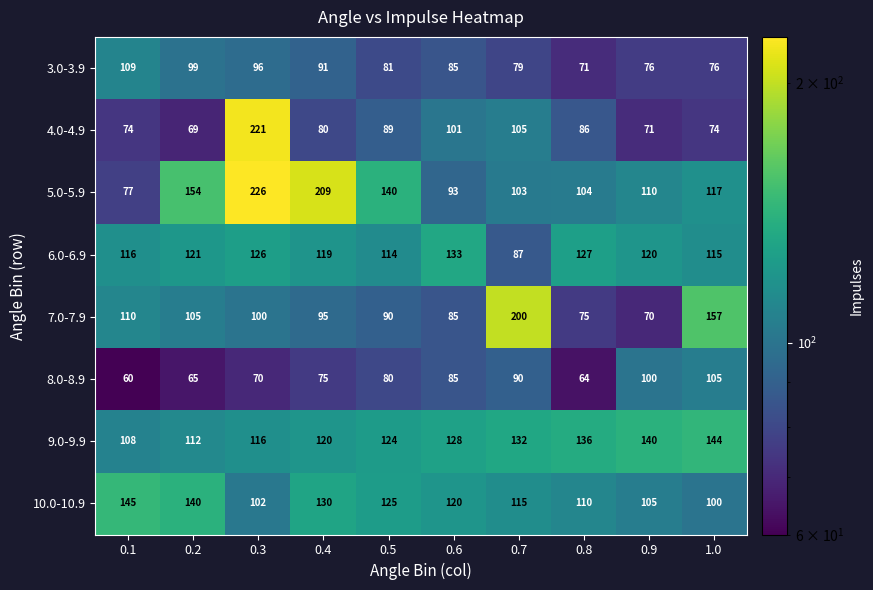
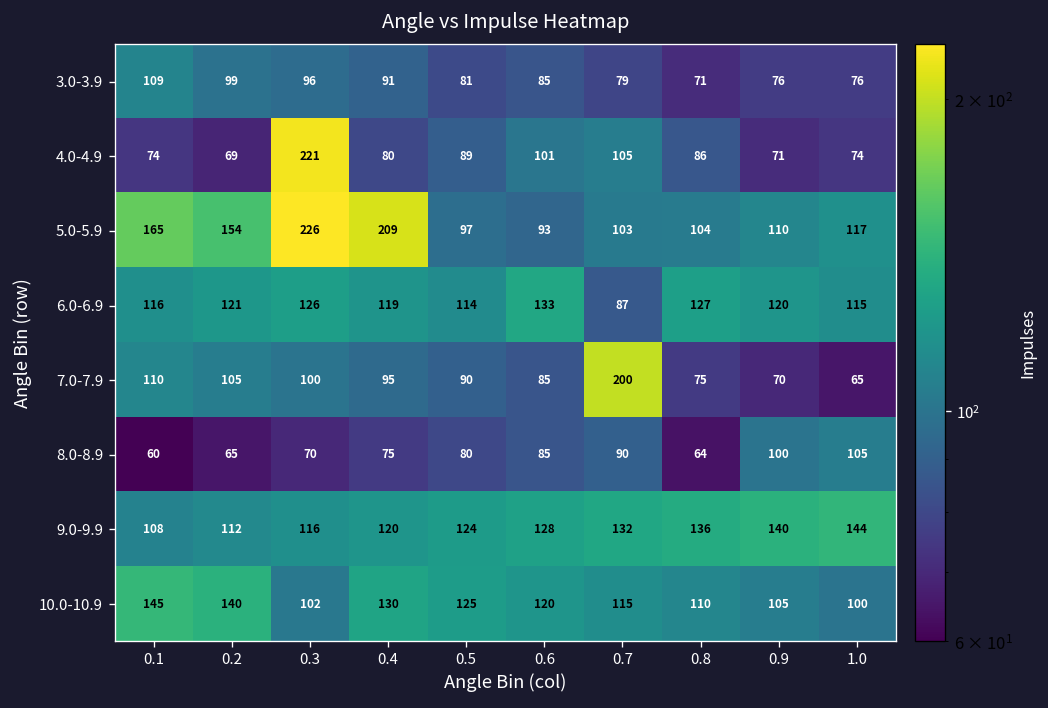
  {
    "3.0-3.9": {
      "0.1": 109,
      "0.2": 99,
      "0.3": 96,
      "0.4": 91,
      "0.5": 81,
      "0.6": 85,
      "0.7": 79,
      "0.8": 71,
      "0.9": 76,
      "1.0": 76
    },
    "4.0-4.9": {
      "0.1": 74,
      "0.2": 69,
      "0.3": 221,
      "0.4": 80,
      "0.5": 89,
      "0.6": 101,
      "0.7": 105,
      "0.8": 86,
      "0.9": 71,
      "1.0": 74
    },
    "5.0-5.9": {
-     "0.1": 77,
+     "0.1": 165,
      "0.2": 154,
      "0.3": 226,
      "0.4": 209,
-     "0.5": 140,
+     "0.5": 97,
      "0.6": 93,
      "0.7": 103,
      "0.8": 104,
      "0.9": 110,
      "1.0": 117
    },
    "6.0-6.9": {
      "0.1": 116,
      "0.2": 121,
      "0.3": 126,
      "0.4": 119,
      "0.5": 114,
      "0.6": 133,
      "0.7": 87,
      "0.8": 127,
      "0.9": 120,
      "1.0": 115
    },
    "7.0-7.9": {
      "0.1": 110,
      "0.2": 105,
      "0.3": 100,
      "0.4": 95,
      "0.5": 90,
      "0.6": 85,
      "0.7": 200,
      "0.8": 75,
      "0.9": 70,
-     "1.0": 157
+     "1.0": 65
    },
    "8.0-8.9": {
      "0.1": 60,
      "0.2": 65,
      "0.3": 70,
      "0.4": 75,
      "0.5": 80,
      "0.6": 85,
      "0.7": 90,
      "0.8": 64,
      "0.9": 100,
      "1.0": 105
    },
    "9.0-9.9": {
      "0.1": 108,
      "0.2": 112,
      "0.3": 116,
      "0.4": 120,
      "0.5": 124,
      "0.6": 128,
      "0.7": 132,
      "0.8": 136,
      "0.9": 140,
      "1.0": 144
    },
    "10.0-10.9": {
      "0.1": 145,
      "0.2": 140,
      "0.3": 102,
      "0.4": 130,
      "0.5": 125,
      "0.6": 120,
      "0.7": 115,
      "0.8": 110,
      "0.9": 105,
      "1.0": 100
    }
  }
